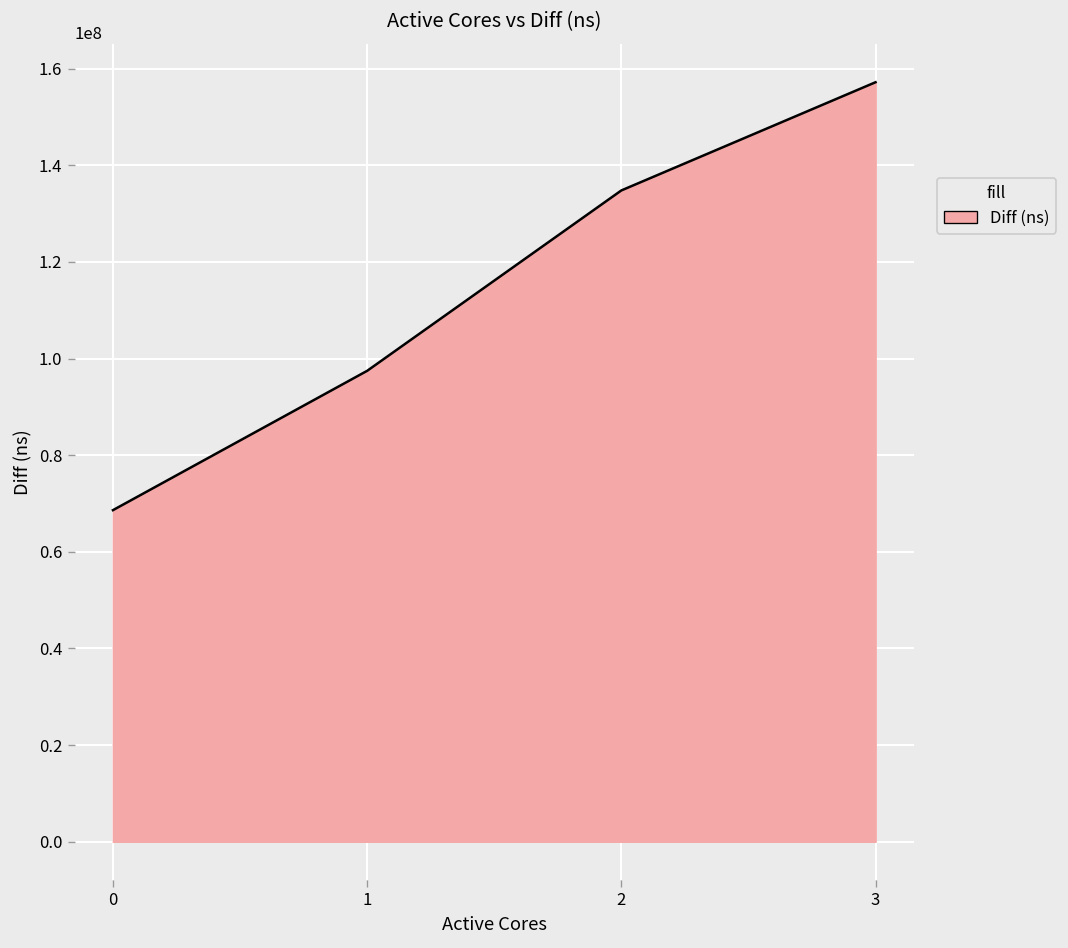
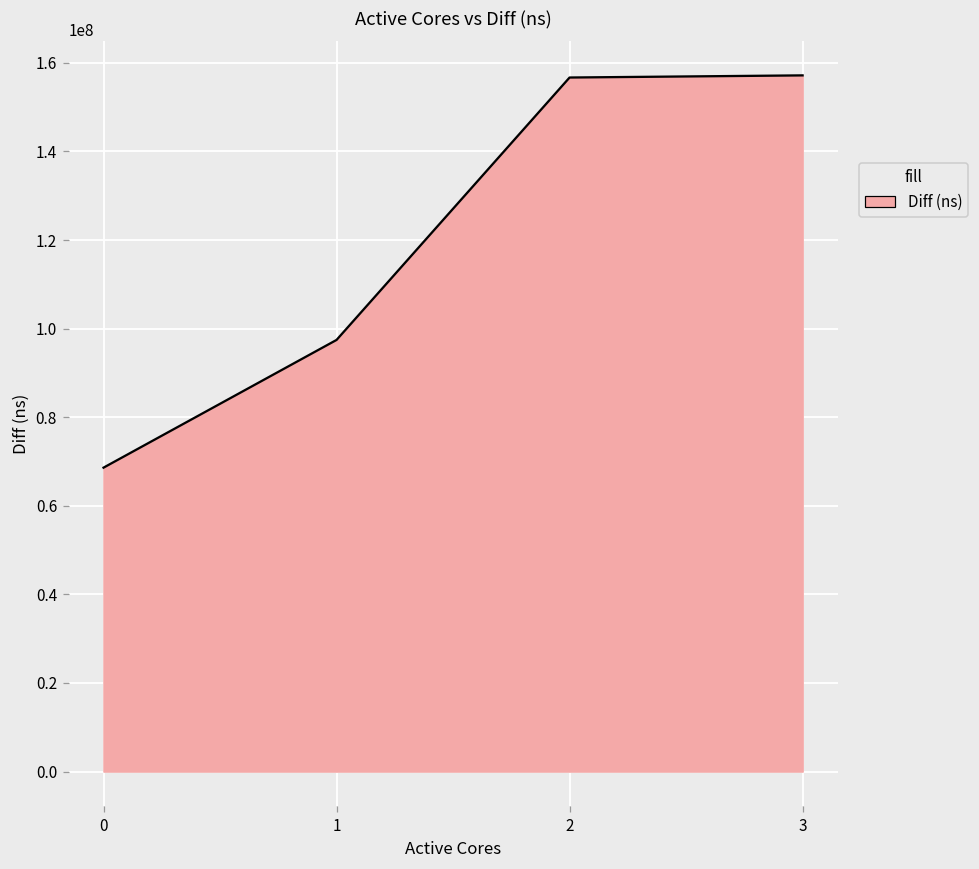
  {
    "0": 69000000,
    "1": 97000000,
-   "2": 135000000,
+   "2": 157000000,
    "3": 157000000
  }
